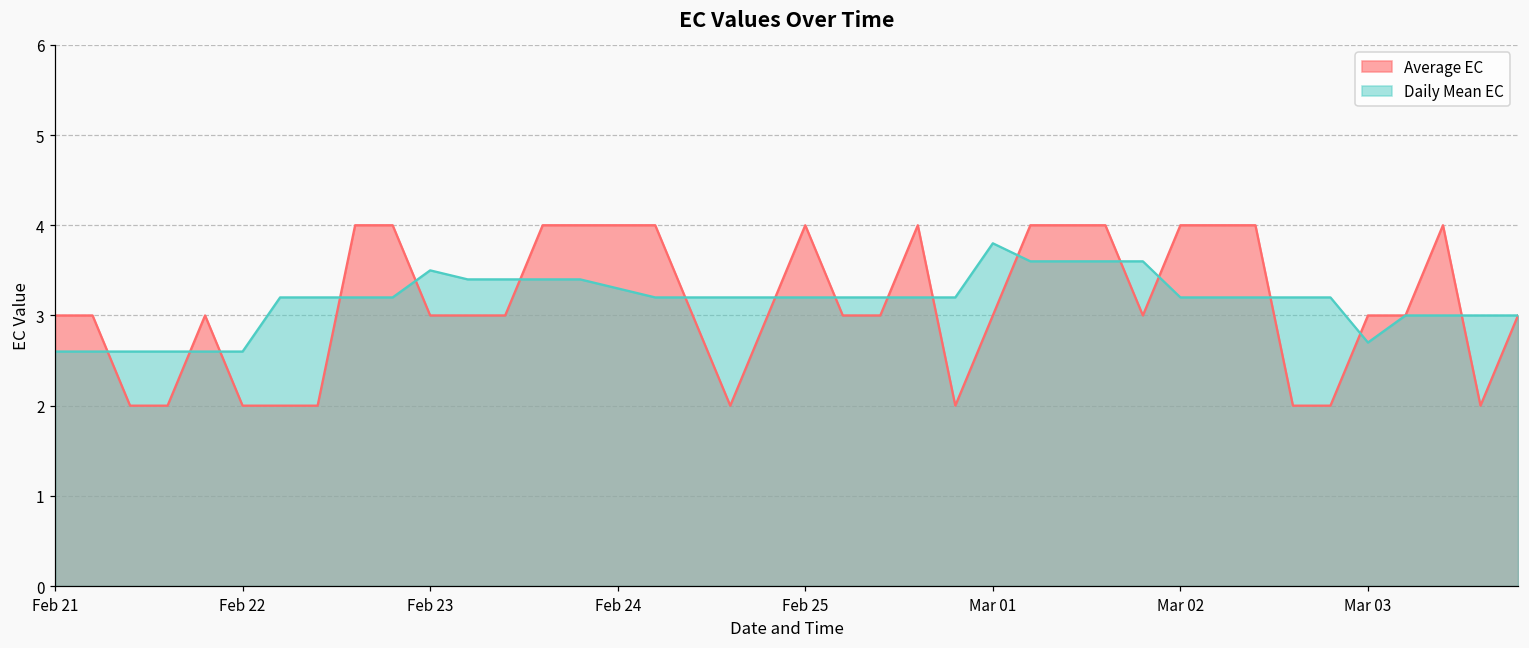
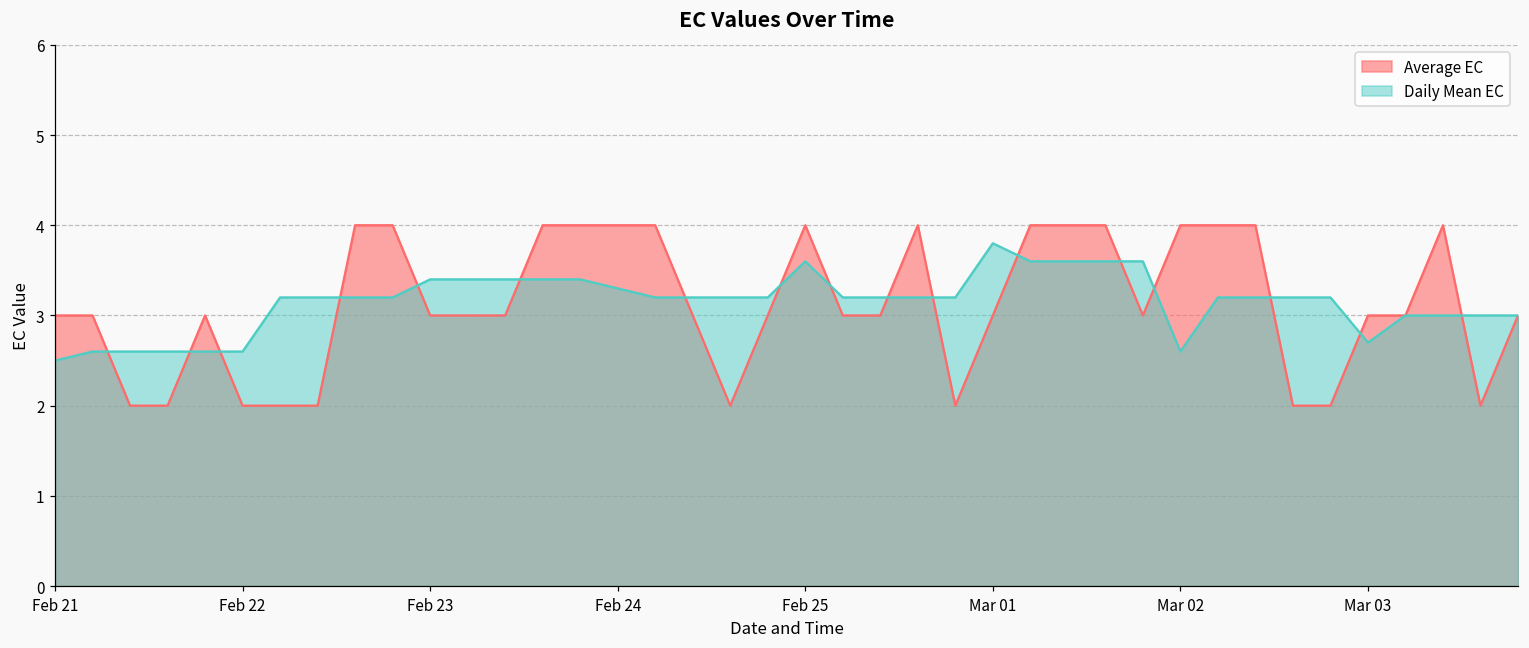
  {
    "Average EC": {
      "Feb 21": 3.0,
      "Feb 22": 2.0,
      "Feb 23": 3.0,
      "Feb 24": 4.0,
      "Feb 25": 4.0,
      "Mar 01": 3.0,
      "Mar 02": 4.0,
      "Mar 03": 3.0
    },
    "Daily Mean EC": {
-     "Feb 21": 2.6,
+     "Feb 21": 2.5,
      "Feb 22": 2.6,
-     "Feb 23": 3.5,
+     "Feb 23": 3.4,
      "Feb 24": 3.3,
-     "Feb 25": 3.2,
+     "Feb 25": 3.6,
      "Mar 01": 3.8,
-     "Mar 02": 3.2,
+     "Mar 02": 2.6,
      "Mar 03": 2.7
    }
  }
